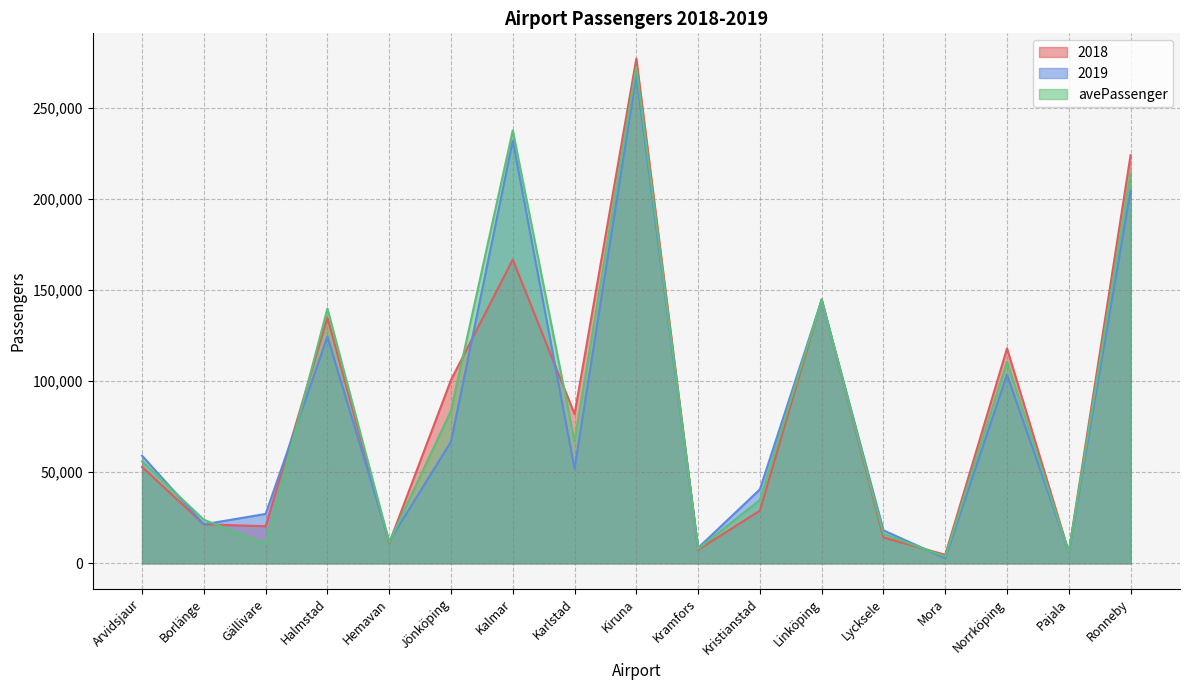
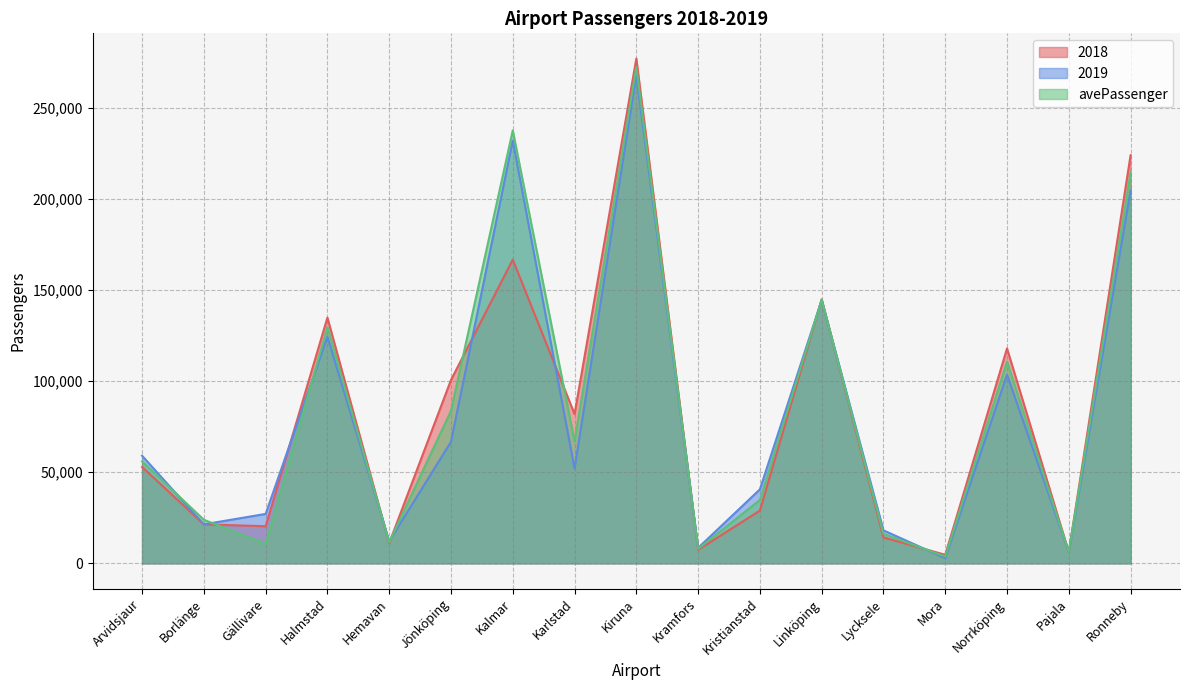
  {
    "2018": {
      "Arvidsjaur": "53,000",
      "Gällivare": "20,000",
      "Halmstad": "135,000",
      "Jönköping": "101,000",
      "Kalmar": "167,000",
      "Karlstad": "82,000",
      "Kiruna": "277,000",
      "Kristianstad": "29,000",
      "Lycksele": "14,000",
      "Norrköping": "118,000",
      "Ronneby": "224,000"
    },
    "2019": {
      "Arvidsjaur": "59,000",
      "Gällivare": "27,000",
      "Halmstad": "124,000",
      "Jönköping": "67,000",
      "Kalmar": "232,000",
      "Karlstad": "52,000",
      "Kiruna": "268,000",
      "Kristianstad": "41,000",
      "Lycksele": "18,000",
      "Norrköping": "104,000",
      "Ronneby": "205,000"
    },
    "avePassenger": {
      "Arvidsjaur": "56,000",
      "Borlänge": "24,000",
      "Gällivare": "11,000",
-     "Halmstad": "140,000",
+     "Halmstad": "130,000",
      "Jönköping": "84,000",
      "Kalmar": "238,000",
      "Karlstad": "67,000",
      "Kiruna": "273,000",
      "Kristianstad": "35,000",
      "Lycksele": "16,000",
      "Norrköping": "111,000",
      "Ronneby": "214,000"
    }
  }
